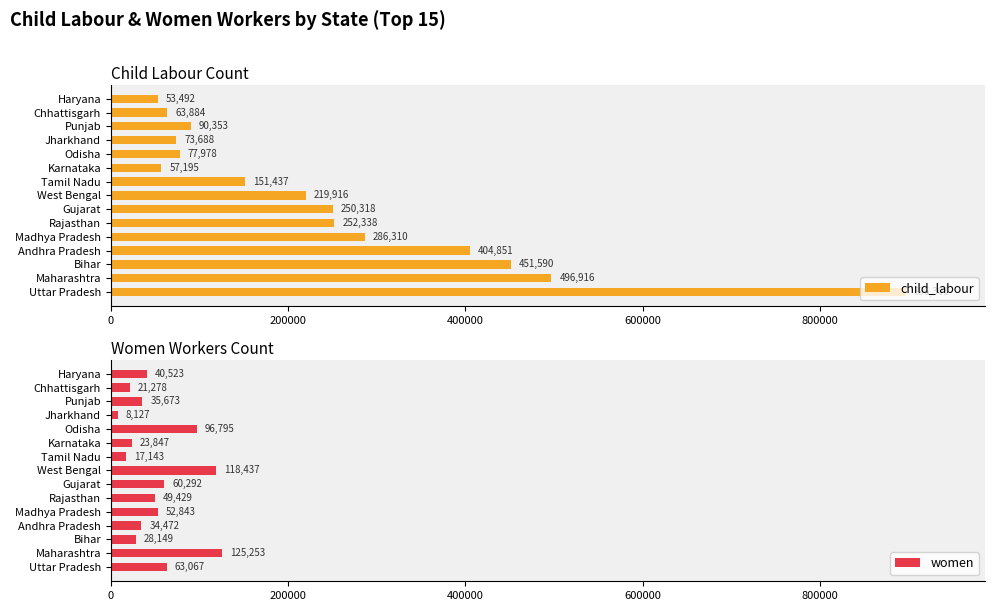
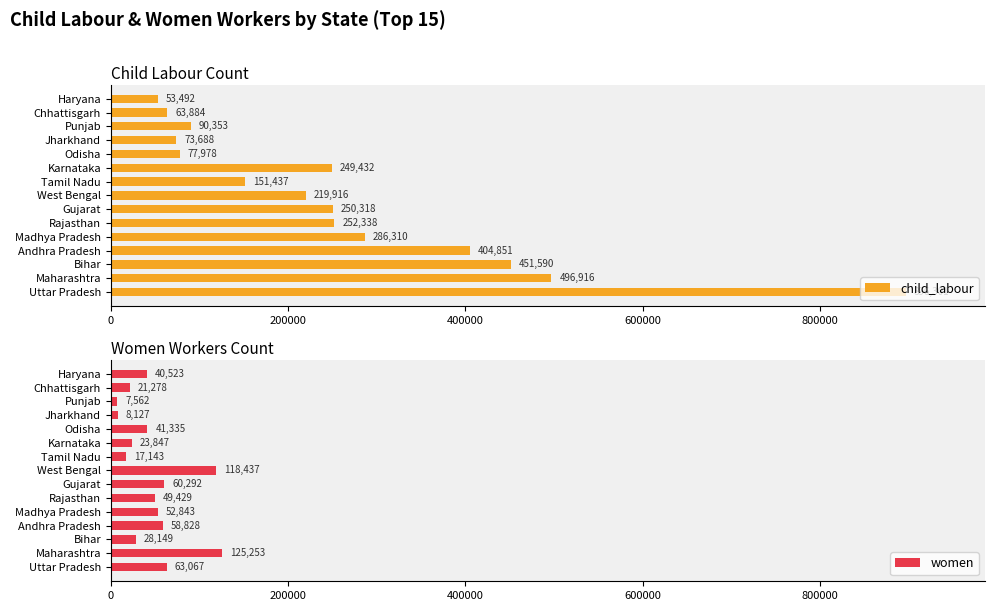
  {
    "Child Labour Count": {
      "Haryana": "53,492",
      "Chhattisgarh": "63,884",
      "Punjab": "90,353",
      "Jharkhand": "73,688",
      "Odisha": "77,978",
-     "Karnataka": "57,195",
+     "Karnataka": "249,432",
      "Tamil Nadu": "151,437",
      "West Bengal": "219,916",
      "Gujarat": "250,318",
      "Rajasthan": "252,338",
      "Madhya Pradesh": "286,310",
      "Andhra Pradesh": "404,851",
      "Bihar": "451,590",
      "Maharashtra": "496,916"
    },
    "Women Workers Count": {
      "Haryana": "40,523",
      "Chhattisgarh": "21,278",
-     "Punjab": "35,673",
+     "Punjab": "7,562",
      "Jharkhand": "8,127",
-     "Odisha": "96,795",
+     "Odisha": "41,335",
      "Karnataka": "23,847",
      "Tamil Nadu": "17,143",
      "West Bengal": "118,437",
      "Gujarat": "60,292",
      "Rajasthan": "49,429",
      "Madhya Pradesh": "52,843",
-     "Andhra Pradesh": "34,472",
+     "Andhra Pradesh": "58,828",
      "Bihar": "28,149",
      "Maharashtra": "125,253",
      "Uttar Pradesh": "63,067"
    }
  }
